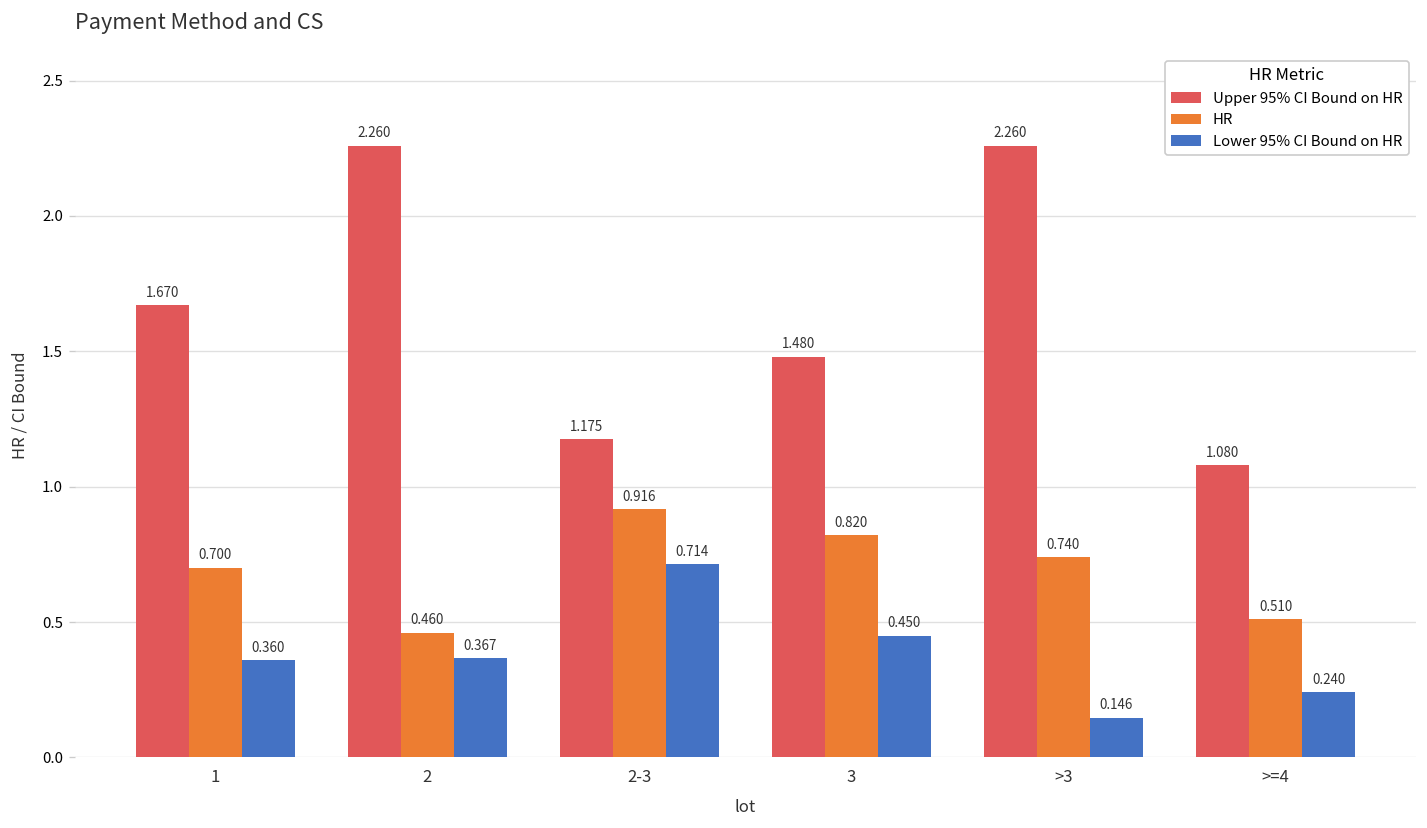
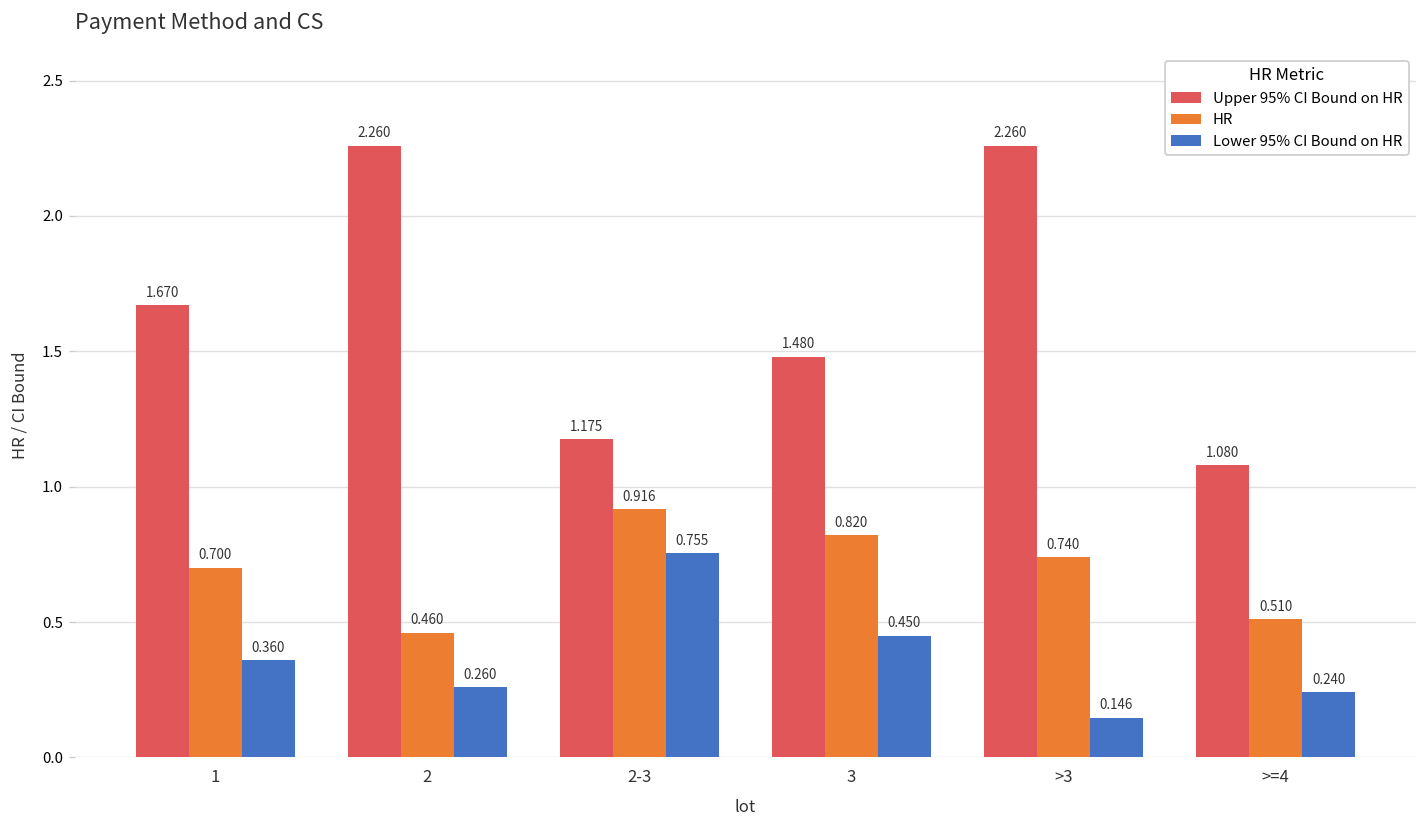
  {
    "Lower 95% CI Bound on HR": {
      "1": 0.360,
-     "2": 0.367,
-     "2-3": 0.714,
+     "2": 0.260,
+     "2-3": 0.755,
      "3": 0.450,
      ">3": 0.146,
      ">=4": 0.240
    }
  }
